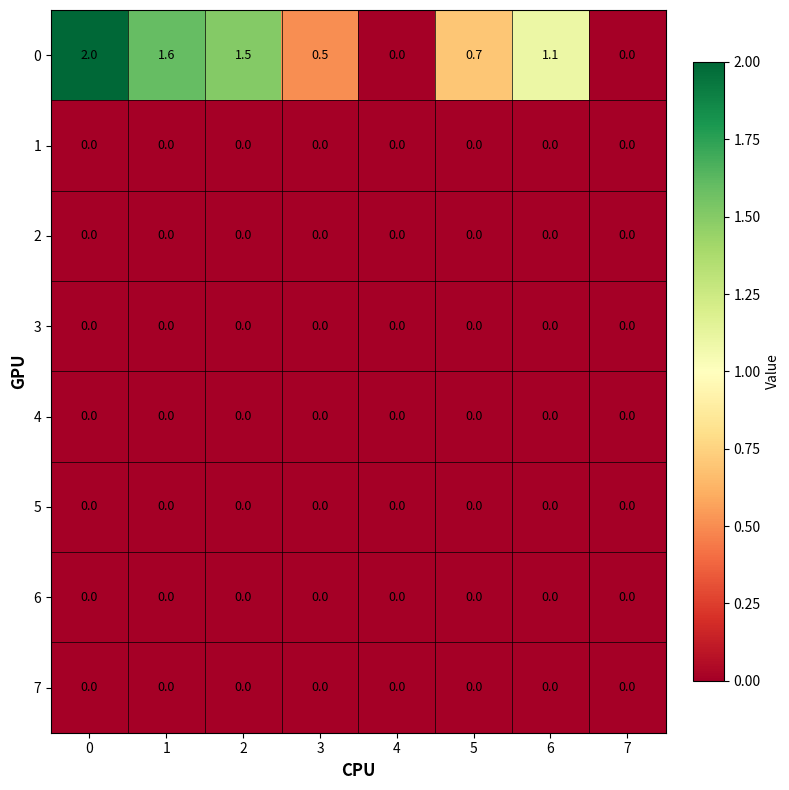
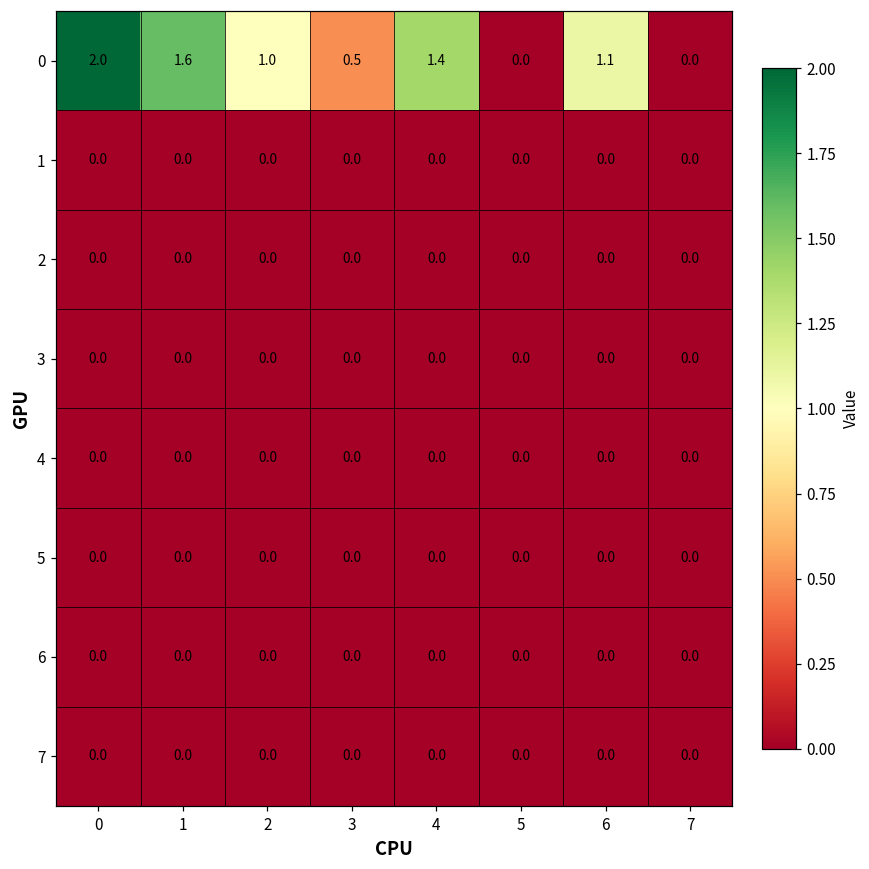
  {
    "0": {
      "0": 2.0,
      "1": 1.6,
-     "2": 1.5,
+     "2": 1.0,
      "3": 0.5,
-     "4": 0.0,
-     "5": 0.7,
+     "4": 1.4,
+     "5": 0.0,
      "6": 1.1,
      "7": 0.0
    },
    "1": {
      "0": 0.0,
      "1": 0.0,
      "2": 0.0,
      "3": 0.0,
      "4": 0.0,
      "5": 0.0,
      "6": 0.0,
      "7": 0.0
    },
    "2": {
      "0": 0.0,
      "1": 0.0,
      "2": 0.0,
      "3": 0.0,
      "4": 0.0,
      "5": 0.0,
      "6": 0.0,
      "7": 0.0
    },
    "3": {
      "0": 0.0,
      "1": 0.0,
      "2": 0.0,
      "3": 0.0,
      "4": 0.0,
      "5": 0.0,
      "6": 0.0,
      "7": 0.0
    },
    "4": {
      "0": 0.0,
      "1": 0.0,
      "2": 0.0,
      "3": 0.0,
      "4": 0.0,
      "5": 0.0,
      "6": 0.0,
      "7": 0.0
    },
    "5": {
      "0": 0.0,
      "1": 0.0,
      "2": 0.0,
      "3": 0.0,
      "4": 0.0,
      "5": 0.0,
      "6": 0.0,
      "7": 0.0
    },
    "6": {
      "0": 0.0,
      "1": 0.0,
      "2": 0.0,
      "3": 0.0,
      "4": 0.0,
      "5": 0.0,
      "6": 0.0,
      "7": 0.0
    },
    "7": {
      "0": 0.0,
      "1": 0.0,
      "2": 0.0,
      "3": 0.0,
      "4": 0.0,
      "5": 0.0,
      "6": 0.0,
      "7": 0.0
    }
  }
